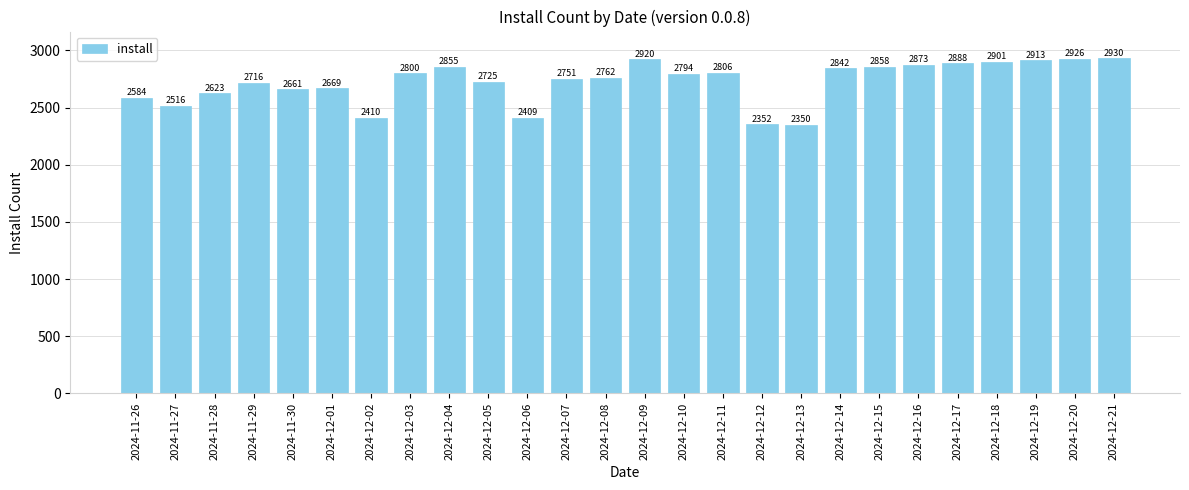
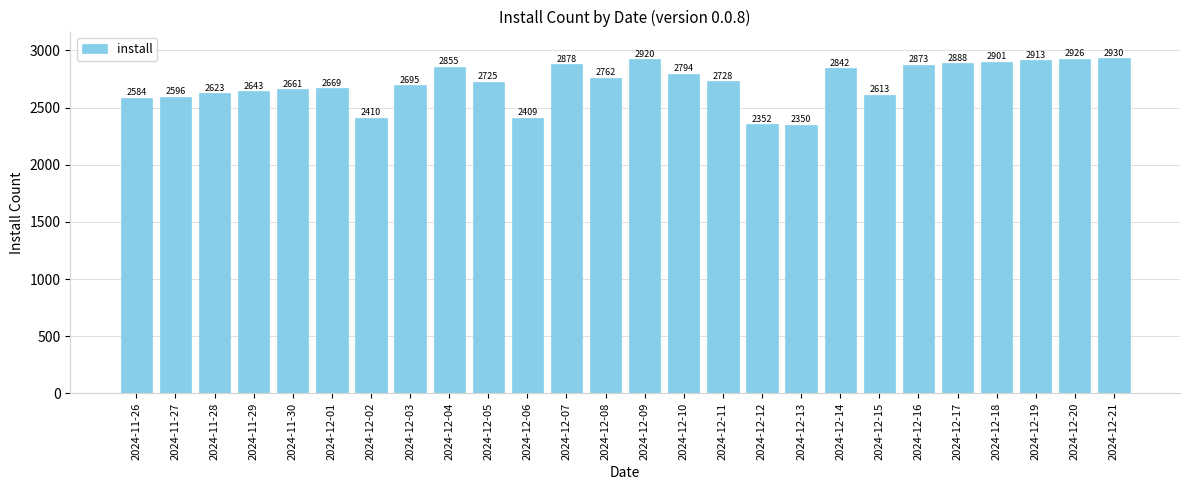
  {
    "2024-11-26": 2584,
-   "2024-11-27": 2516,
+   "2024-11-27": 2596,
    "2024-11-28": 2623,
-   "2024-11-29": 2716,
+   "2024-11-29": 2643,
    "2024-11-30": 2661,
    "2024-12-01": 2669,
    "2024-12-02": 2410,
-   "2024-12-03": 2800,
+   "2024-12-03": 2695,
    "2024-12-04": 2855,
    "2024-12-05": 2725,
    "2024-12-06": 2409,
-   "2024-12-07": 2751,
+   "2024-12-07": 2878,
    "2024-12-08": 2762,
    "2024-12-09": 2920,
    "2024-12-10": 2794,
-   "2024-12-11": 2806,
+   "2024-12-11": 2728,
    "2024-12-12": 2352,
    "2024-12-13": 2350,
    "2024-12-14": 2842,
-   "2024-12-15": 2858,
+   "2024-12-15": 2613,
    "2024-12-16": 2873,
    "2024-12-17": 2888,
    "2024-12-18": 2901,
    "2024-12-19": 2913,
    "2024-12-20": 2926,
    "2024-12-21": 2930
  }
